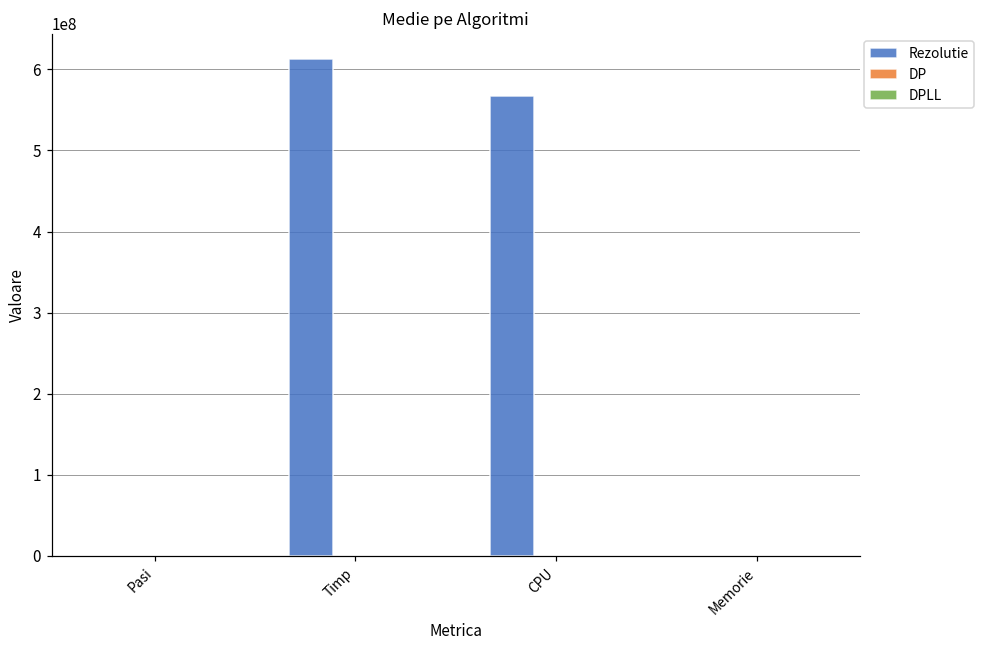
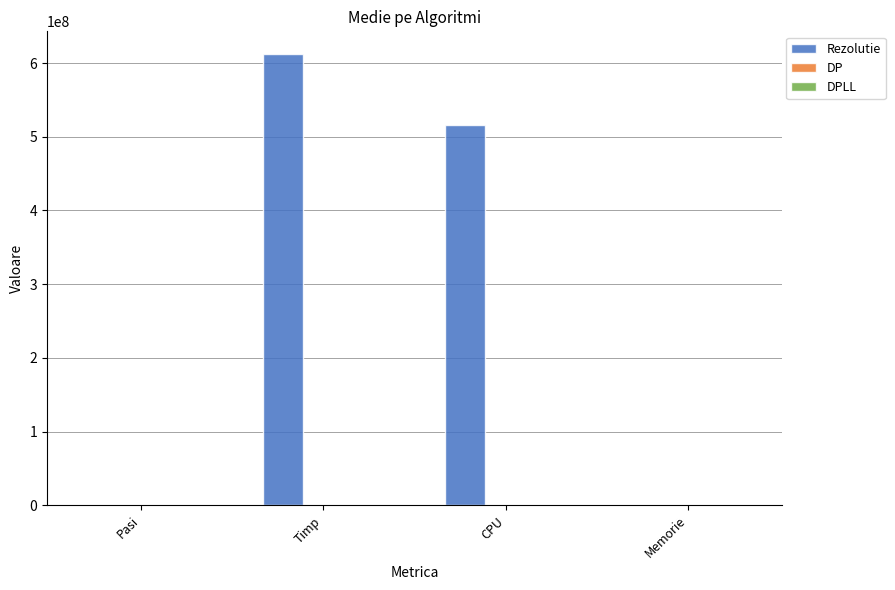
  {
    "Rezolutie": {
      "Timp": 610000000,
-     "CPU": 570000000
+     "CPU": 520000000
    }
  }
